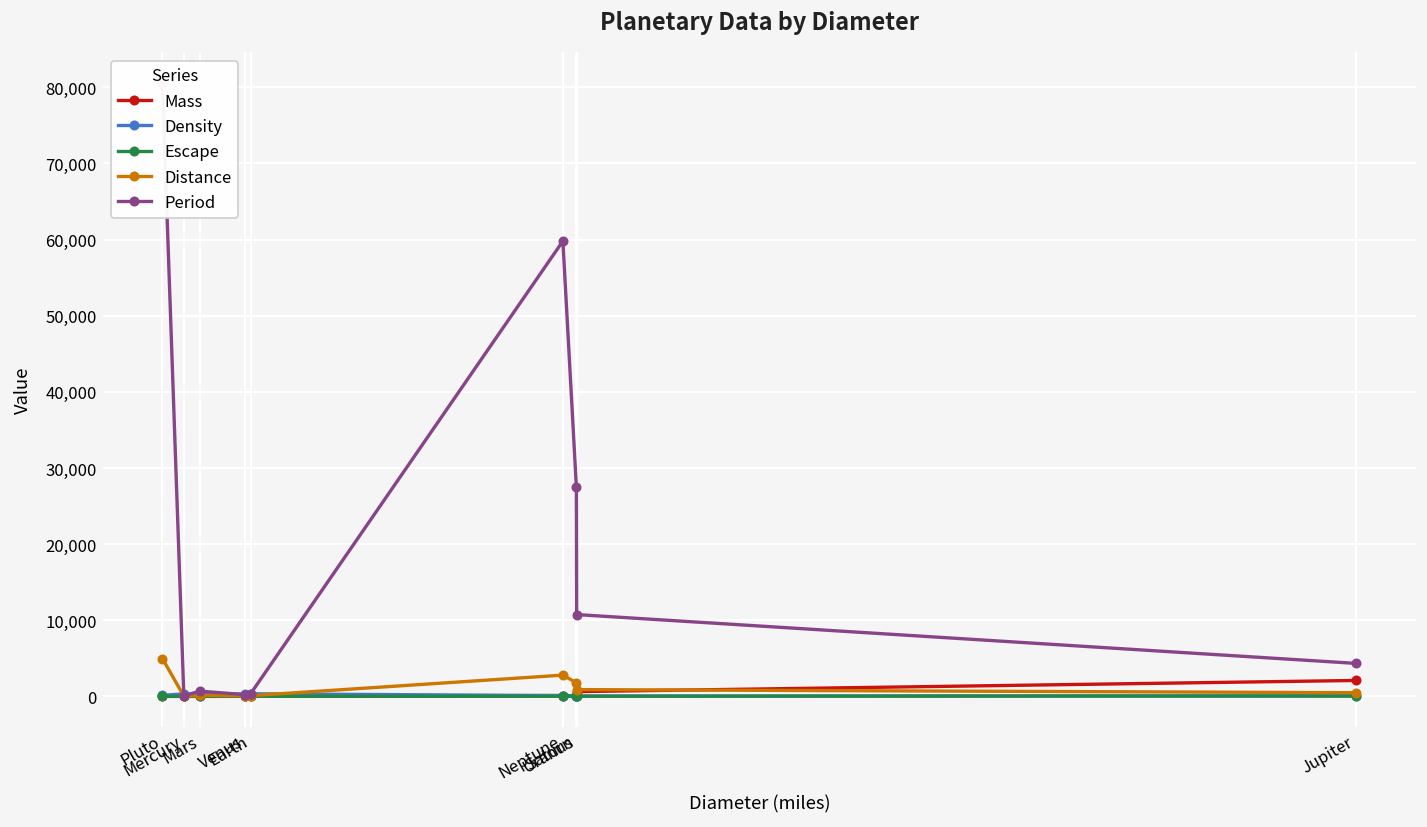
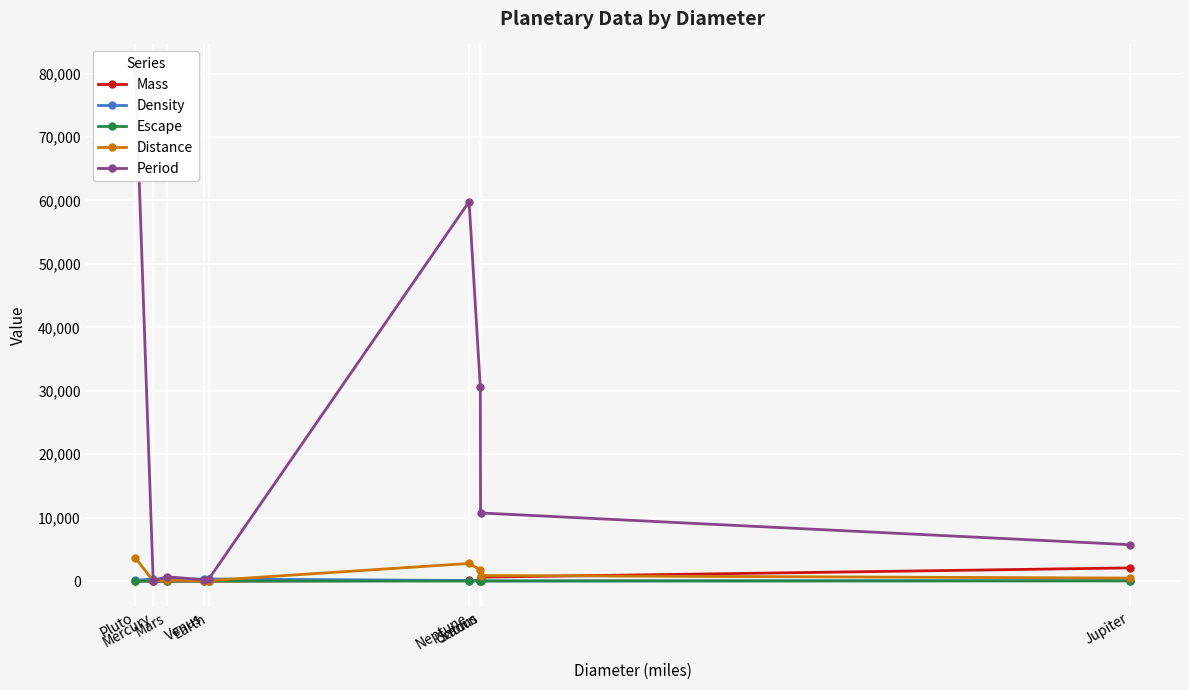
  {
    "Mass": {
      "Jupiter": "2,000"
    },
    "Distance": {
-     "Pluto": "5,000",
+     "Pluto": "4,000",
      "Neptune": "3,000",
      "Uranus": "2,000"
    },
    "Period": {
      "Mars": "1,000",
      "Neptune": "60,000",
-     "Uranus": "27,000",
+     "Uranus": "31,000",
      "Saturn": "11,000",
-     "Jupiter": "4,000"
+     "Jupiter": "6,000"
    }
  }
